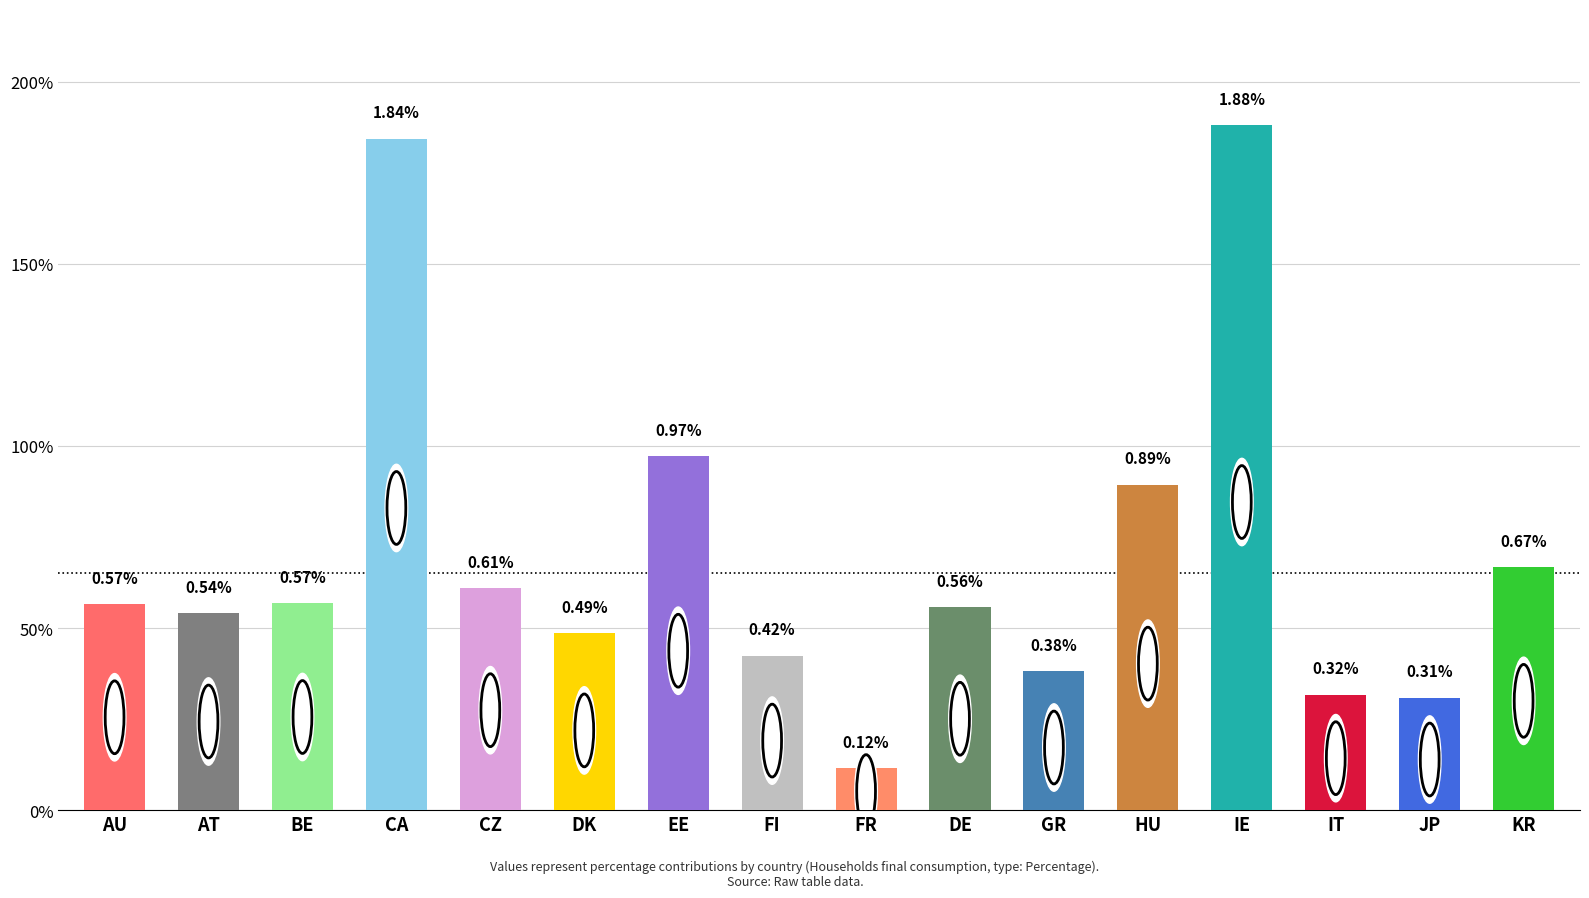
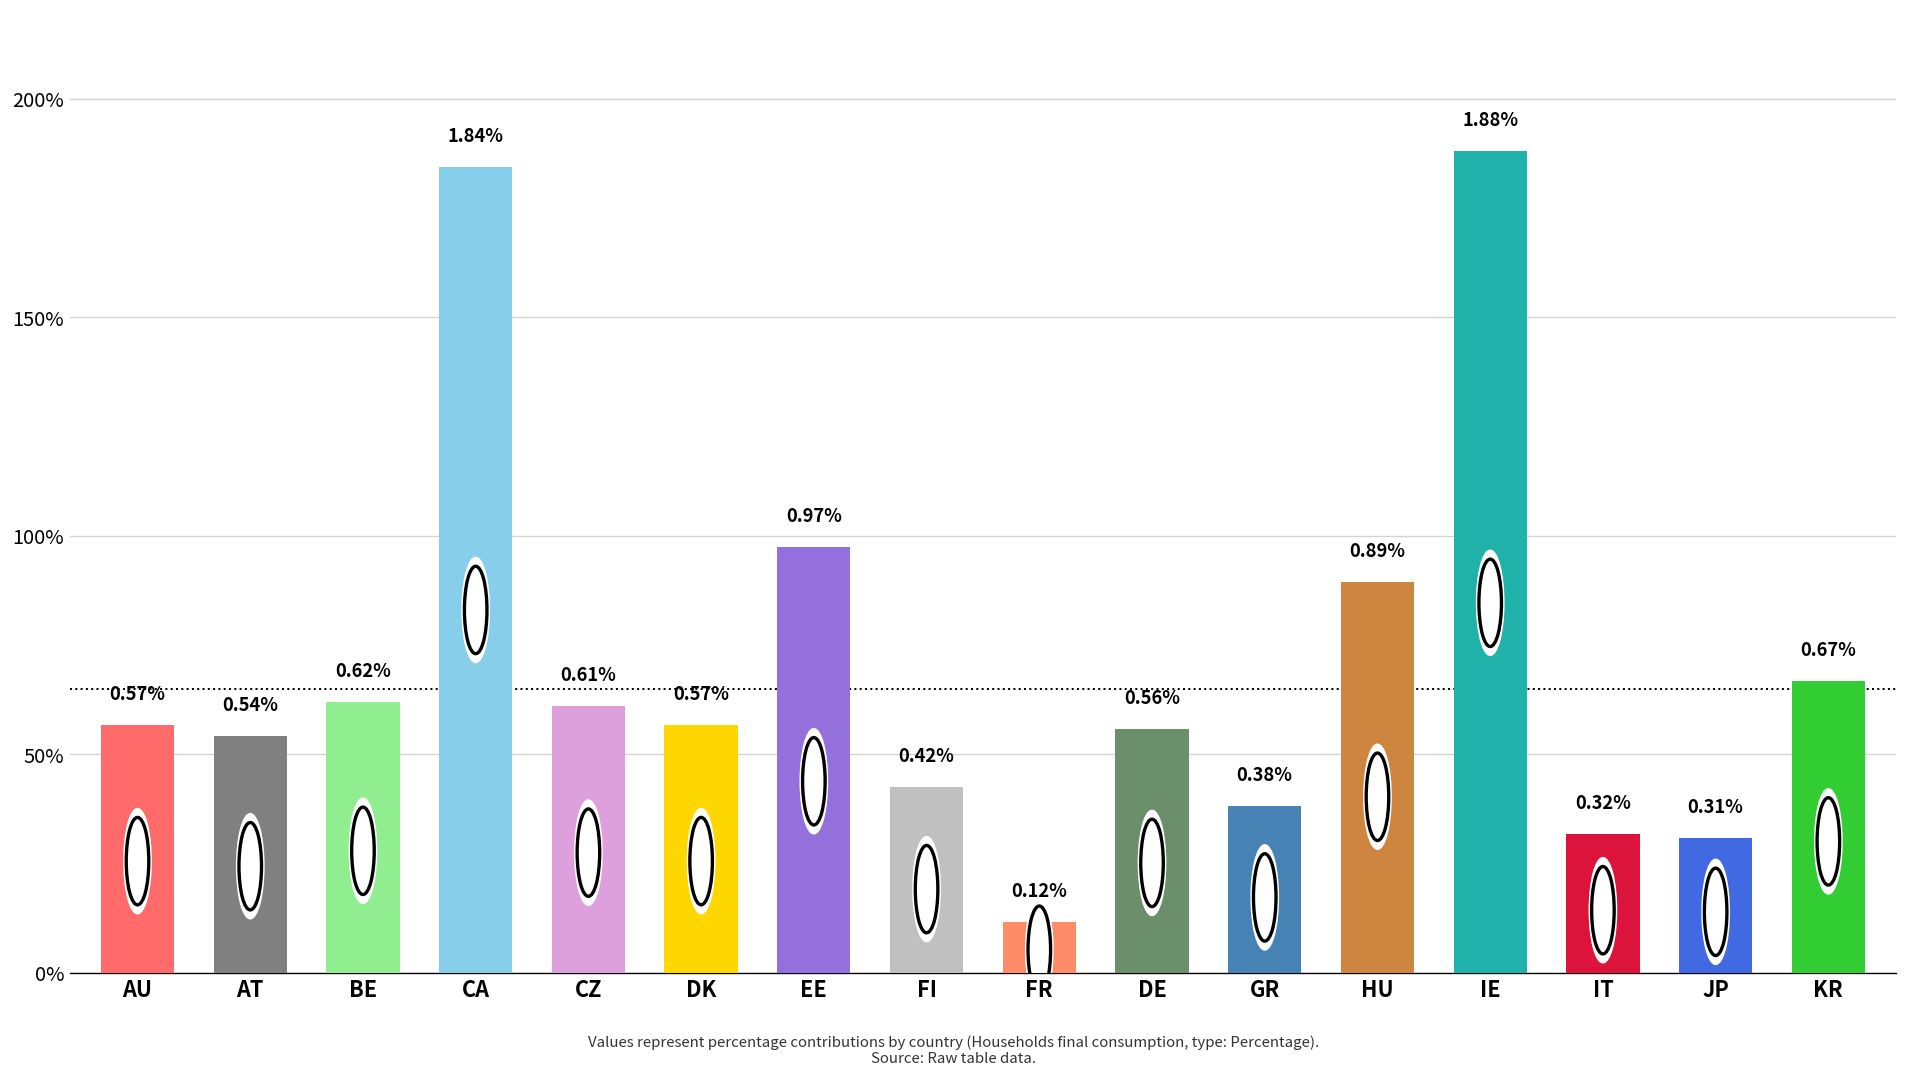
  {
    "AU": "0.57%",
    "AT": "0.54%",
-   "BE": "0.57%",
+   "BE": "0.62%",
    "CA": "1.84%",
    "CZ": "0.61%",
-   "DK": "0.49%",
+   "DK": "0.57%",
    "EE": "0.97%",
    "FI": "0.42%",
    "DE": "0.56%",
    "GR": "0.38%",
    "HU": "0.89%",
    "IE": "1.88%",
    "IT": "0.32%",
    "JP": "0.31%",
    "KR": "0.67%"
  }
